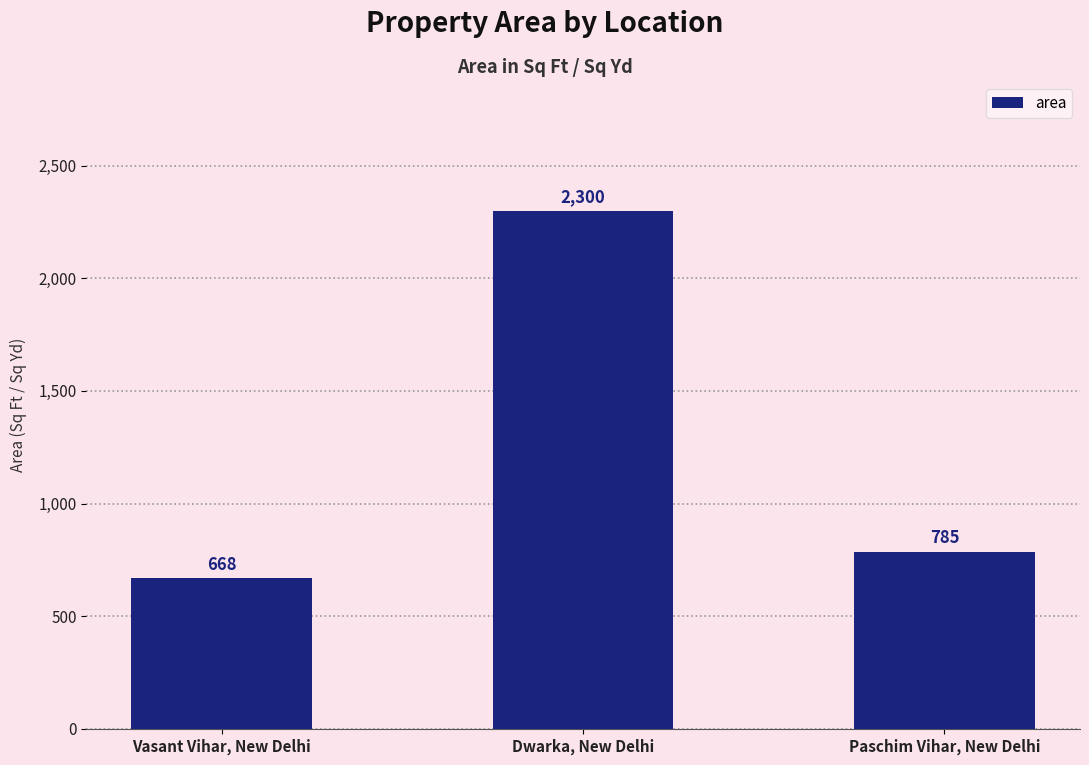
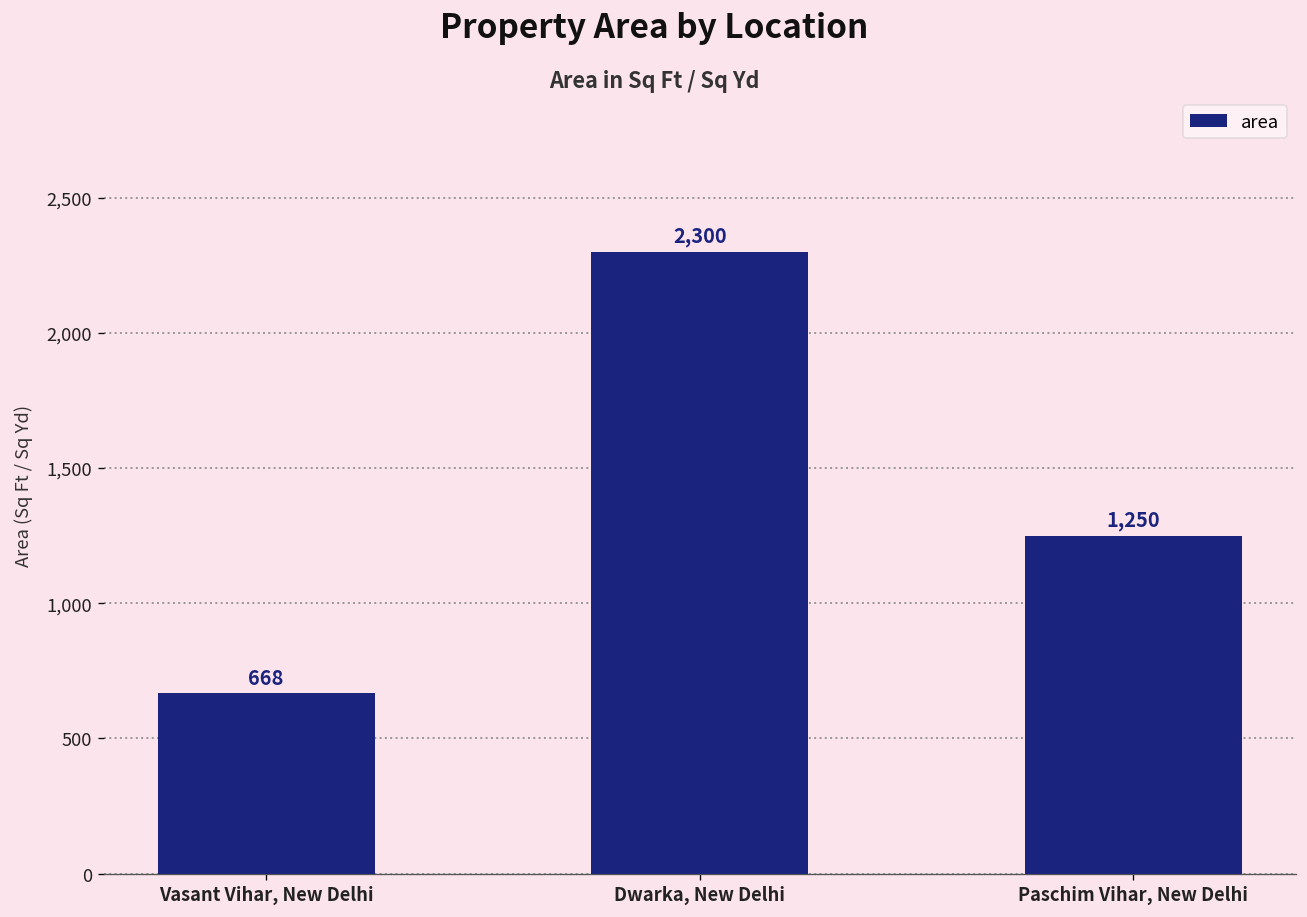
  {
    "Vasant Vihar, New Delhi": "668",
    "Dwarka, New Delhi": "2,300",
-   "Paschim Vihar, New Delhi": "785"
+   "Paschim Vihar, New Delhi": "1,250"
  }
